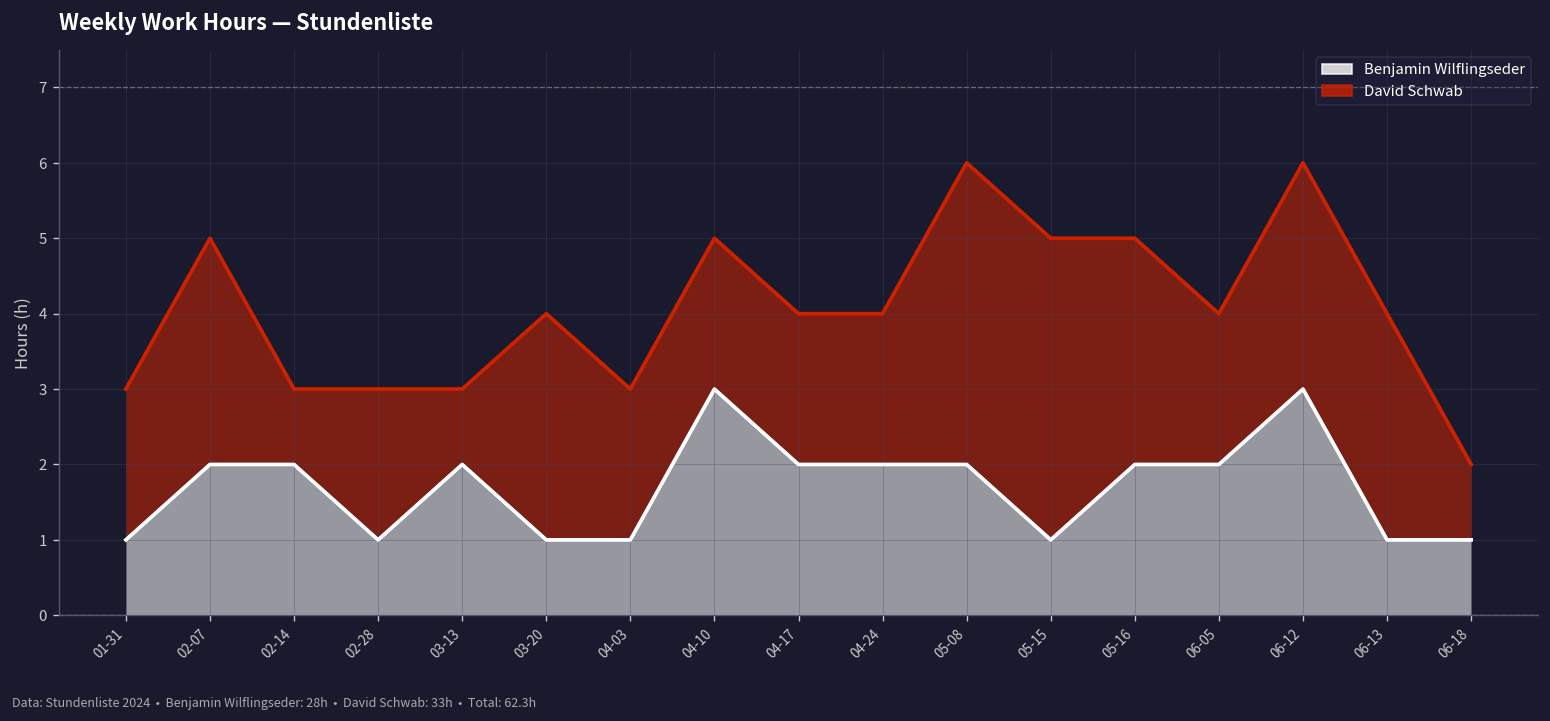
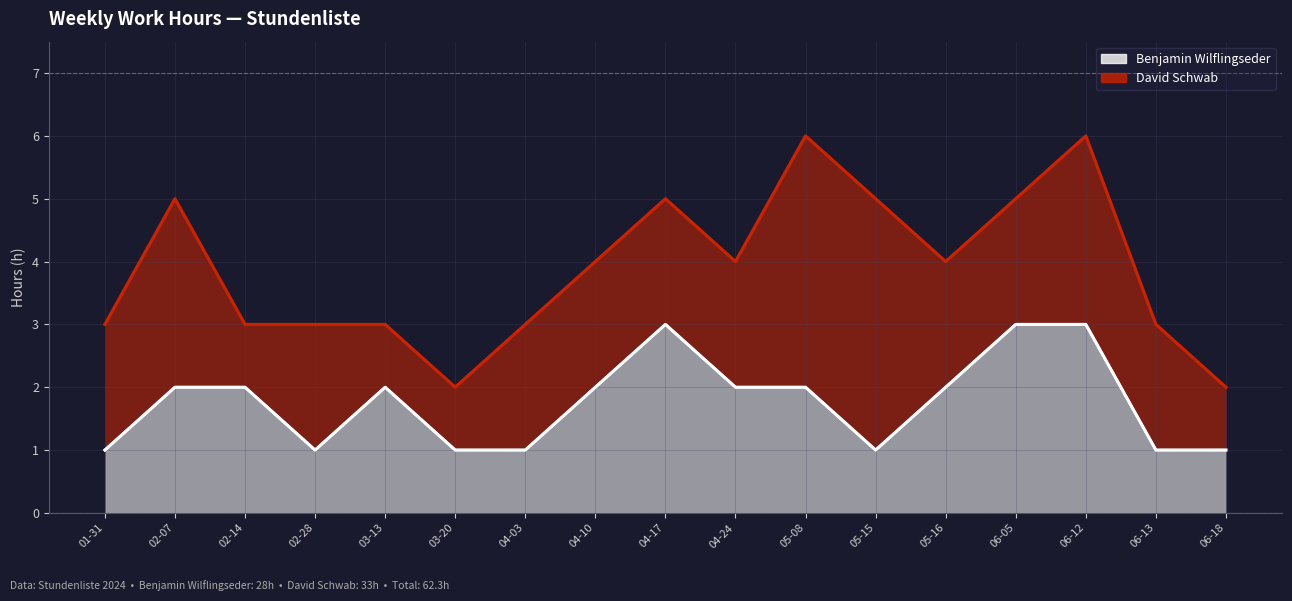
  {
    "Benjamin Wilflingseder": {
      "01-31": 1,
      "02-07": 2,
      "02-14": 2,
      "02-28": 1,
      "03-13": 2,
      "03-20": 1,
      "04-03": 1,
-     "04-10": 3,
-     "04-17": 2,
+     "04-10": 2,
+     "04-17": 3,
      "04-24": 2,
      "05-08": 2,
      "05-15": 1,
      "05-16": 2,
-     "06-05": 2,
+     "06-05": 3,
      "06-12": 3,
      "06-13": 1,
      "06-18": 1
    },
    "David Schwab": {
      "01-31": 2,
      "02-07": 3,
      "02-14": 1,
      "02-28": 2,
      "03-13": 1,
-     "03-20": 3,
+     "03-20": 1,
      "04-03": 2,
      "04-10": 2,
      "04-17": 2,
      "04-24": 2,
      "05-08": 4,
      "05-15": 4,
-     "05-16": 3,
+     "05-16": 2,
      "06-05": 2,
      "06-12": 3,
-     "06-13": 3,
+     "06-13": 2,
      "06-18": 1
    }
  }
